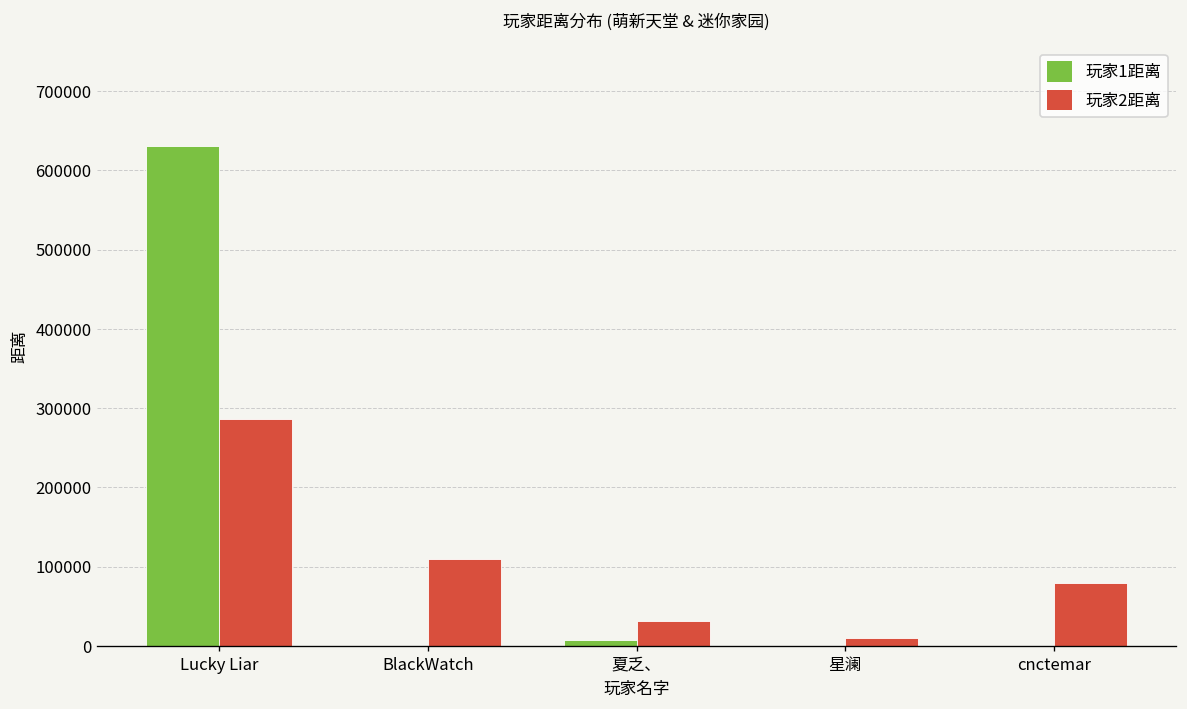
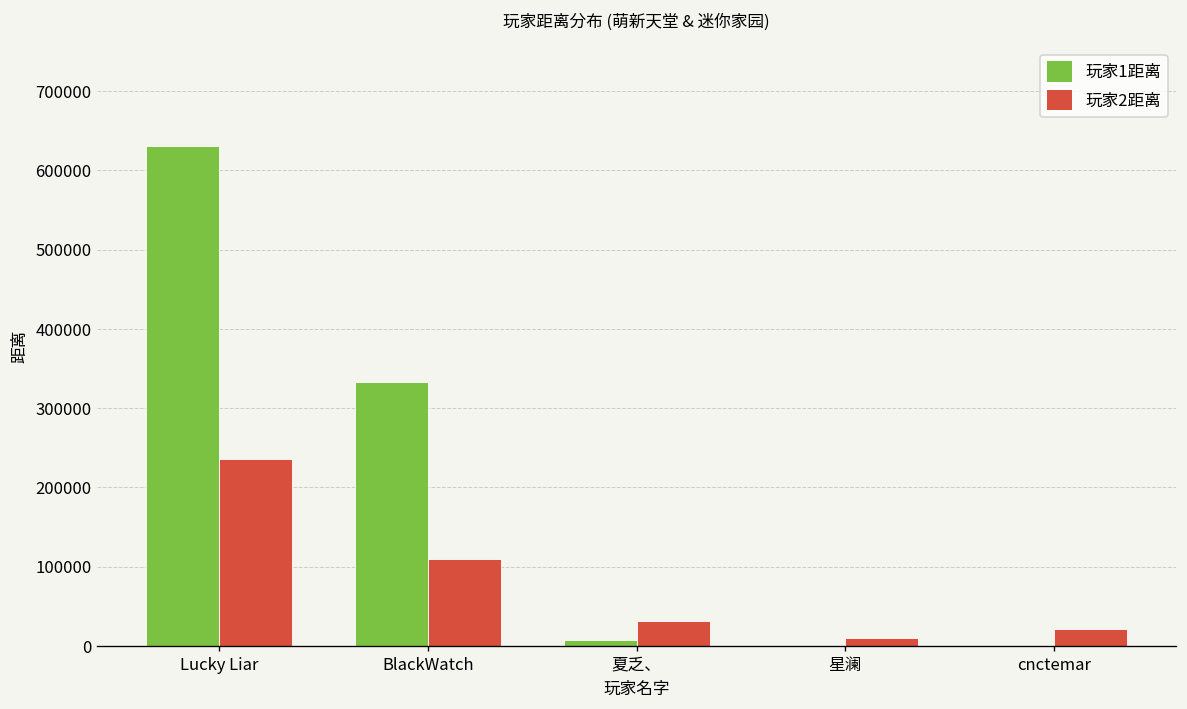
  {
    "玩家1距离": {
      "Lucky Liar": 630000,
-     "BlackWatch": 0,
+     "BlackWatch": 330000,
      "夏乏、": 10000,
      "星澜": 0,
      "cnctemar": 0
    },
    "玩家2距离": {
-     "Lucky Liar": 290000,
+     "Lucky Liar": 240000,
      "BlackWatch": 110000,
      "夏乏、": 30000,
      "星澜": 10000,
-     "cnctemar": 80000
+     "cnctemar": 20000
    }
  }
